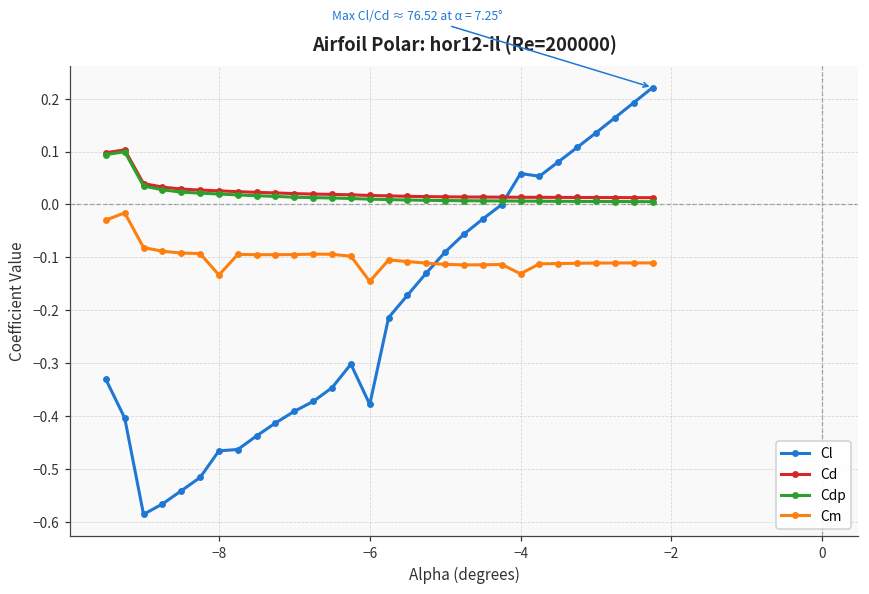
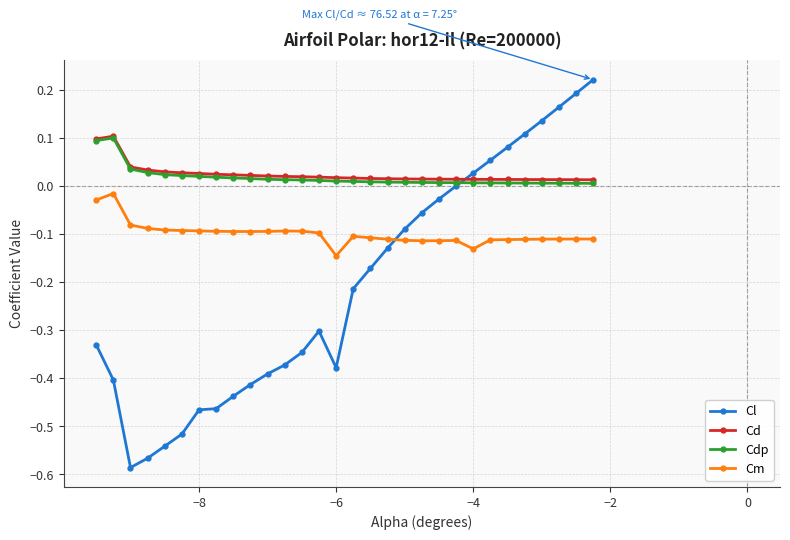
  {
    "Cl": {
      "−8": -0.47,
      "−6": -0.38,
-     "−4": 0.06
+     "−4": 0.03
    },
    "Cd": {
      "−8": 0.03,
      "−6": 0.02,
      "−4": 0.01
    },
    "Cdp": {
      "−8": 0.02,
      "−6": 0.01,
      "−4": 0.01
    },
    "Cm": {
-     "−8": -0.13,
+     "−8": -0.09,
      "−6": -0.15,
      "−4": -0.13
    }
  }
